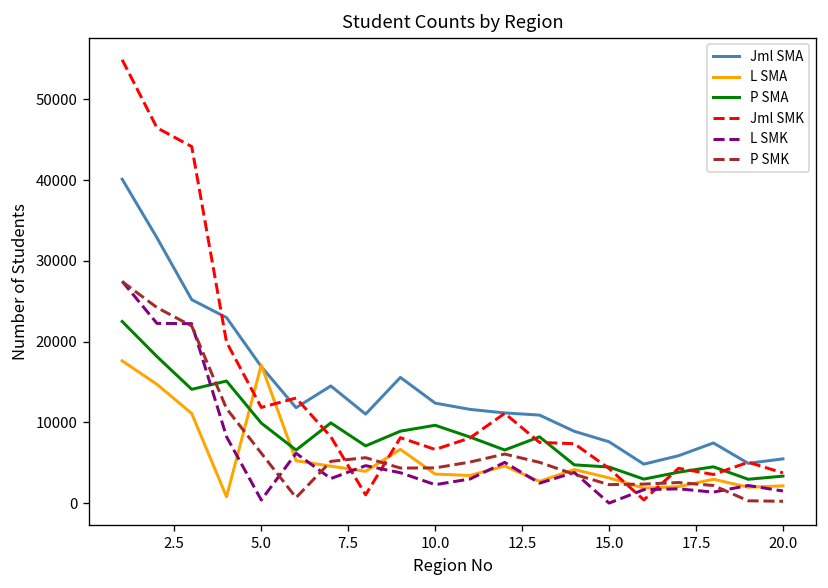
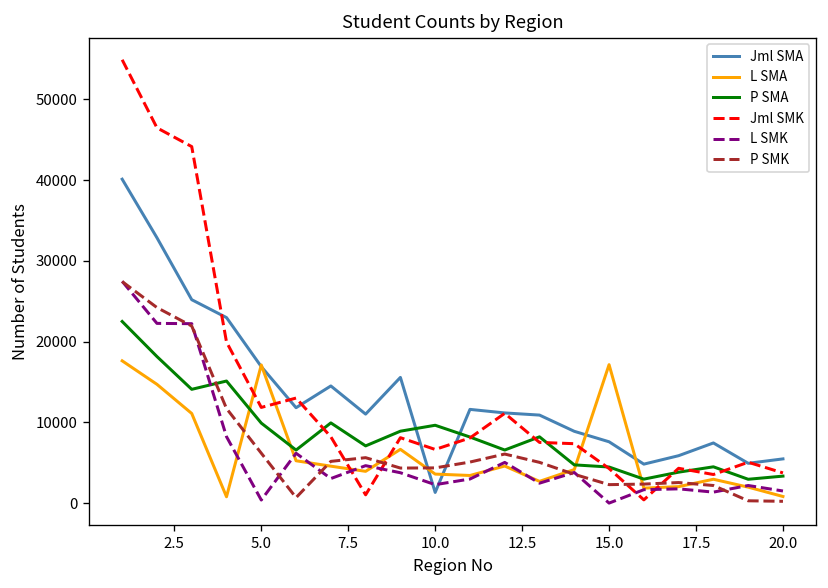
  {
    "Jml SMA": {
-     "10.0": 12000,
+     "10.0": 1000,
      "15.0": 8000,
      "20.0": 5000
    },
    "L SMA": {
      "10.0": 4000,
-     "15.0": 3000,
-     "20.0": 2000
+     "15.0": 17000,
+     "20.0": 1000
    },
    "P SMA": {
      "5.0": 10000,
      "10.0": 10000,
      "20.0": 3000
    },
    "Jml SMK": {
      "5.0": 12000,
      "10.0": 7000,
      "20.0": 4000
    },
    "L SMK": {
      "5.0": 0,
      "10.0": 2000,
      "15.0": 0,
      "20.0": 2000
    },
    "P SMK": {
      "5.0": 6000,
      "10.0": 4000,
      "15.0": 2000,
      "20.0": 0
    }
  }
